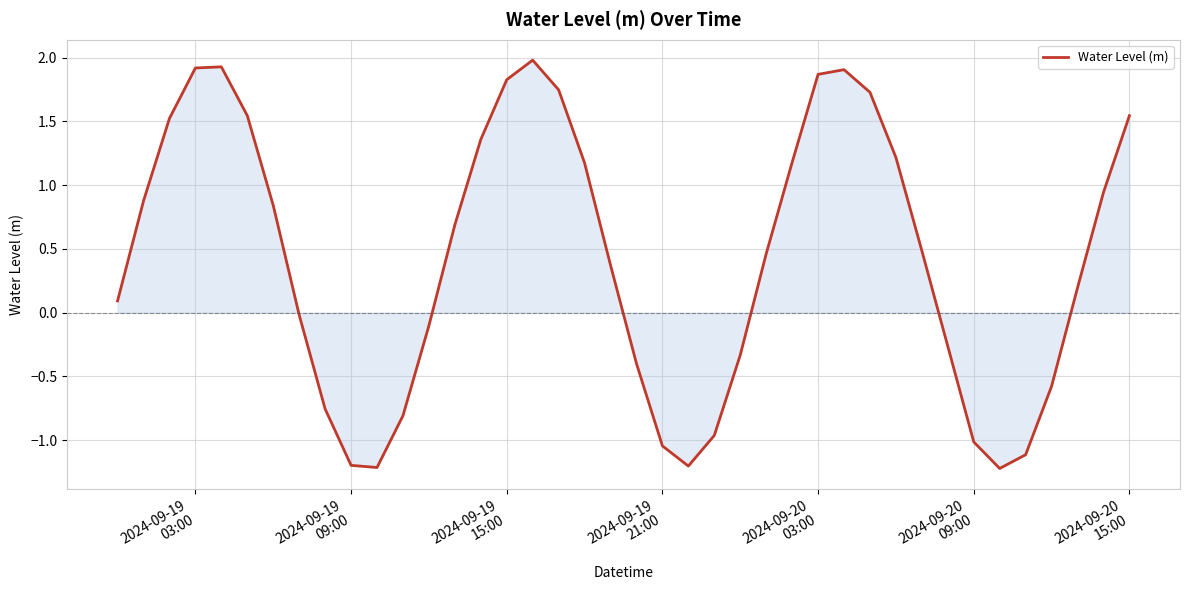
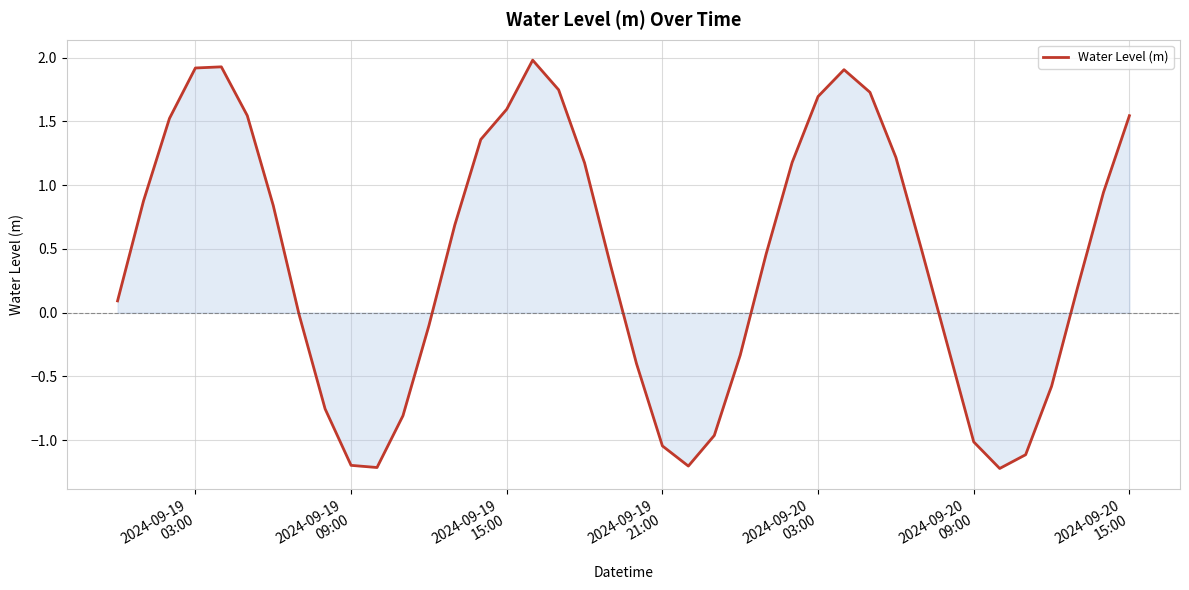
  {
    "Water Level (m)": {
      "2024-09-19 09:00": -1.20,
-     "2024-09-19 15:00": 1.83,
+     "2024-09-19 15:00": 1.59,
      "2024-09-19 21:00": -1.05,
-     "2024-09-20 03:00": 1.87,
+     "2024-09-20 03:00": 1.69,
      "2024-09-20 09:00": -1.01
    }
  }
